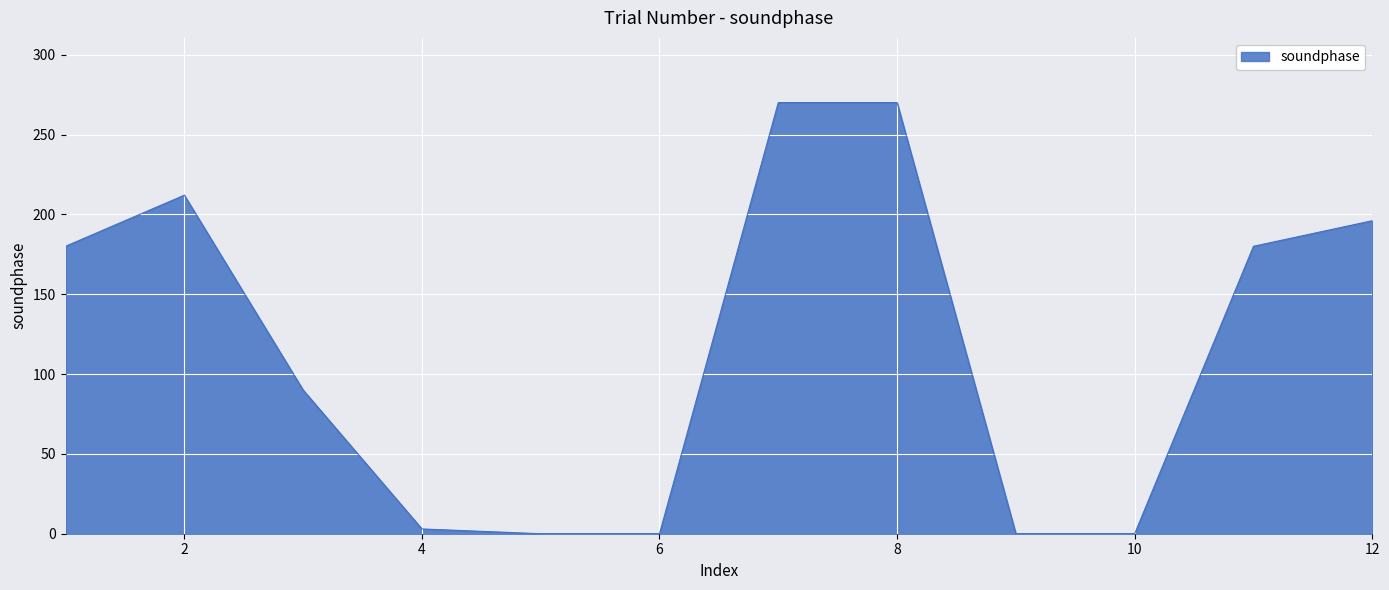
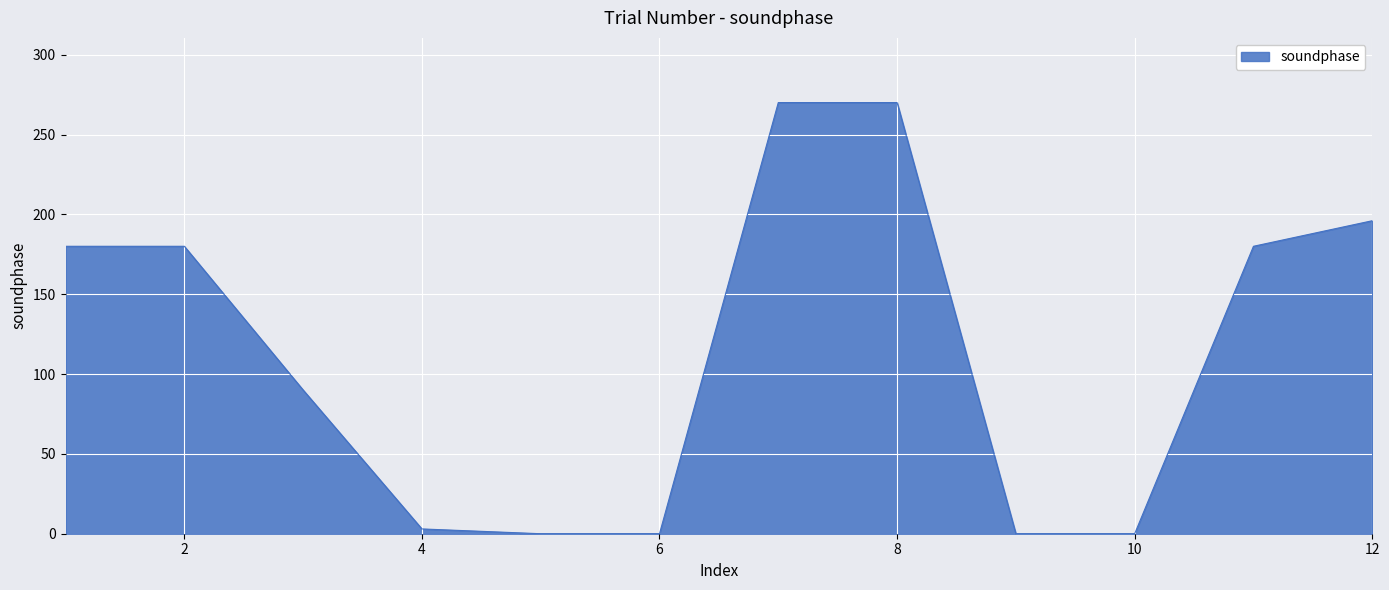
  {
-   "2": 212,
+   "2": 180,
    "4": 3,
    "6": 0,
    "8": 270,
    "10": 0,
    "12": 196
  }
